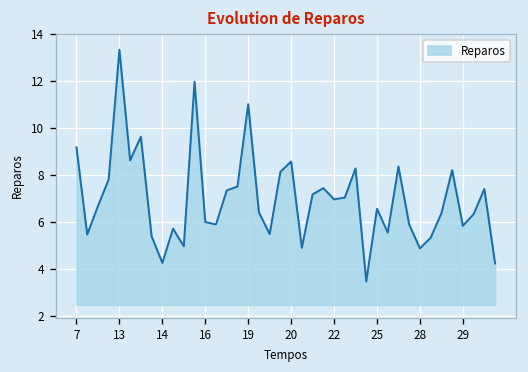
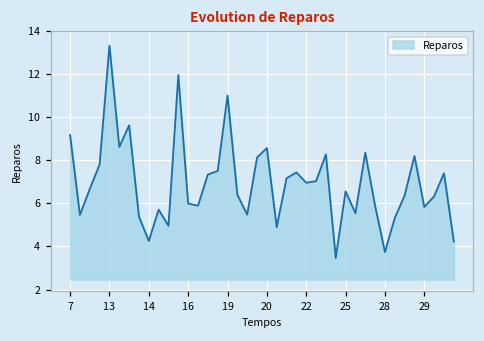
  {
    "16": 6.0,
    "20": 8.6,
-   "28": 4.9
+   "28": 3.7
  }
